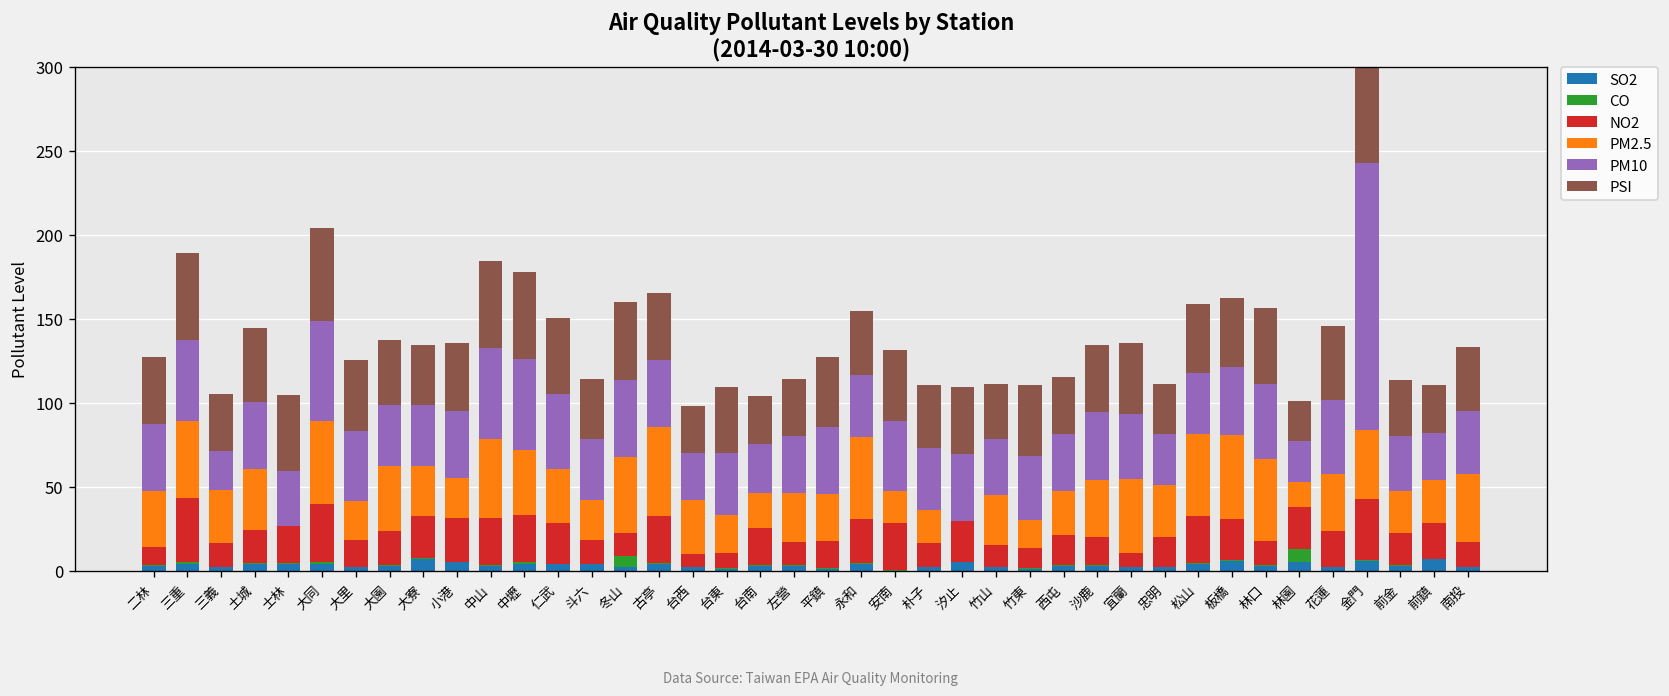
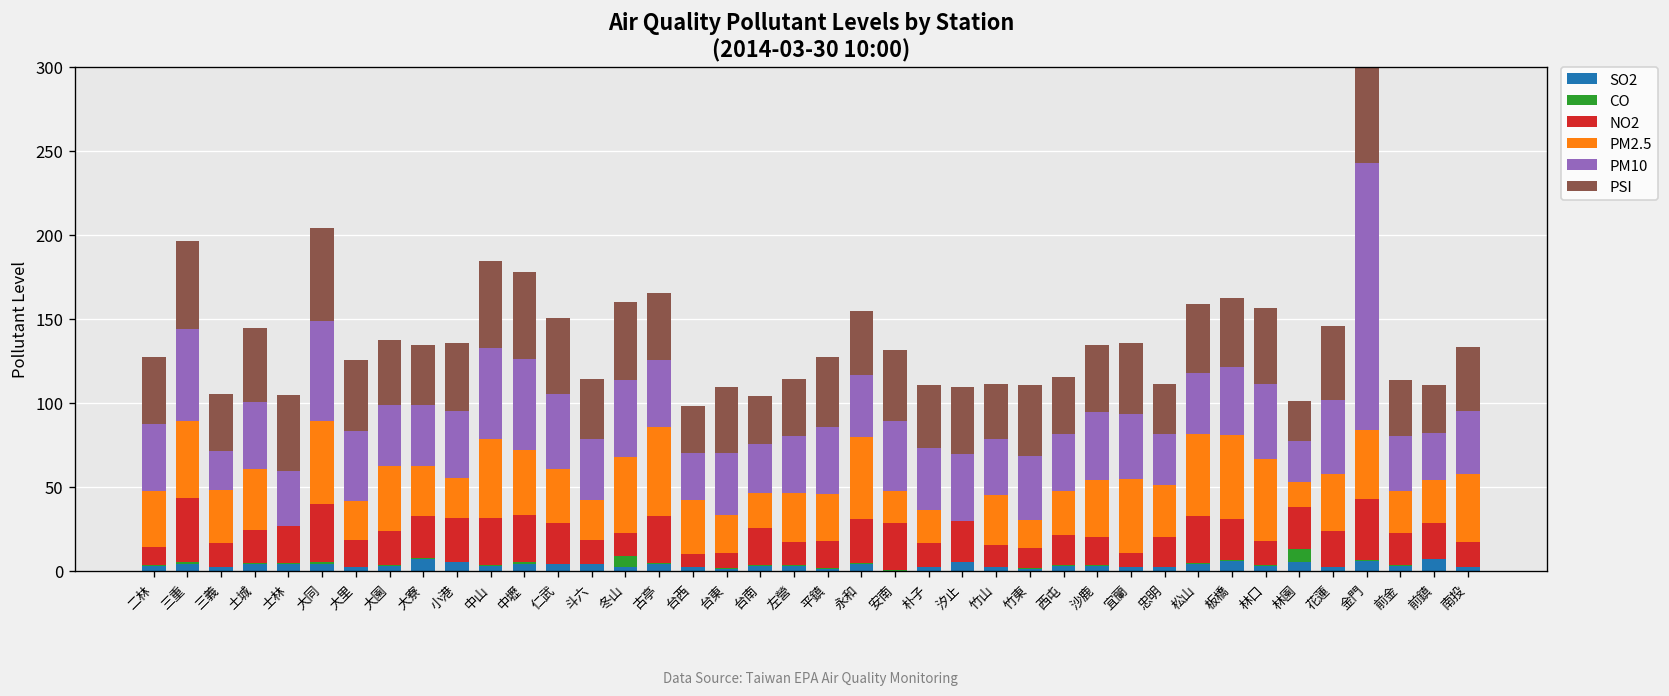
  {
    "SO2": {
      "二林": 3,
      "三重": 4,
      "三義": 2,
      "土城": 4,
      "士林": 4,
      "大同": 4,
      "大里": 2,
      "大園": 3,
      "大寮": 7,
      "小港": 5,
      "中山": 3,
      "中壢": 4,
      "仁武": 4,
      "斗六": 4,
      "冬山": 2,
      "古亭": 4,
      "台西": 2,
      "台南": 3,
      "左營": 3,
      "永和": 4,
      "安南": 0,
      "朴子": 2,
      "汐止": 5,
      "竹山": 2,
      "西屯": 3,
      "沙鹿": 3,
      "宜蘭": 2,
      "忠明": 2,
      "松山": 4,
      "板橋": 6,
      "林口": 3,
      "林園": 5,
      "花蓮": 2,
      "金門": 6,
      "前金": 3,
      "前鎮": 7,
      "南投": 2
    },
    "CO": {
      "冬山": 7,
      "林園": 8
    },
    "NO2": {
      "二林": 11,
      "三重": 38,
      "三義": 14,
      "土城": 20,
      "士林": 22,
      "大同": 35,
      "大里": 16,
      "大園": 20,
      "大寮": 25,
      "小港": 26,
      "中山": 28,
      "中壢": 28,
      "仁武": 24,
      "斗六": 14,
      "冬山": 14,
      "古亭": 28,
      "台西": 8,
      "台東": 9,
      "台南": 22,
      "左營": 14,
      "平鎮": 16,
      "永和": 26,
      "安南": 28,
      "朴子": 14,
      "汐止": 24,
      "竹山": 13,
      "竹東": 12,
      "西屯": 18,
      "沙鹿": 17,
      "宜蘭": 8,
      "忠明": 18,
      "松山": 28,
      "板橋": 24,
      "林口": 14,
      "林園": 25,
      "花蓮": 21,
      "金門": 36,
      "前金": 19,
      "前鎮": 21,
      "南投": 15
    },
    "PM2.5": {
      "二林": 33,
      "三重": 46,
      "三義": 32,
      "土城": 36,
      "士林": 0,
      "大同": 49,
      "大里": 23,
      "大園": 39,
      "大寮": 30,
      "小港": 24,
      "中山": 47,
      "中壢": 39,
      "仁武": 32,
      "斗六": 24,
      "冬山": 45,
      "古亭": 53,
      "台西": 32,
      "台東": 23,
      "台南": 21,
      "左營": 29,
      "平鎮": 28,
      "永和": 49,
      "安南": 19,
      "朴子": 20,
      "汐止": 0,
      "竹山": 30,
      "竹東": 17,
      "西屯": 26,
      "沙鹿": 34,
      "宜蘭": 44,
      "忠明": 31,
      "松山": 49,
      "板橋": 50,
      "林口": 49,
      "林園": 15,
      "花蓮": 34,
      "金門": 41,
      "前金": 25,
      "前鎮": 26,
      "南投": 40
    },
    "PM10": {
      "二林": 40,
-     "三重": 48,
+     "三重": 55,
      "三義": 23,
      "土城": 40,
      "士林": 33,
      "大同": 60,
      "大里": 42,
      "大園": 36,
      "大寮": 36,
      "小港": 40,
      "中山": 54,
      "中壢": 54,
      "仁武": 45,
      "斗六": 36,
      "冬山": 46,
      "古亭": 40,
      "台西": 28,
      "台東": 37,
      "台南": 29,
      "左營": 34,
      "平鎮": 40,
      "永和": 37,
      "安南": 42,
      "朴子": 37,
      "汐止": 40,
      "竹山": 33,
      "竹東": 38,
      "西屯": 34,
      "沙鹿": 40,
      "宜蘭": 39,
      "忠明": 30,
      "松山": 36,
      "板橋": 41,
      "林口": 45,
      "林園": 24,
      "花蓮": 44,
      "金門": 159,
      "前金": 33,
      "前鎮": 28,
      "南投": 38
    },
    "PSI": {
      "二林": 40,
      "三重": 52,
      "三義": 34,
      "土城": 44,
      "士林": 45,
      "大同": 55,
      "大里": 42,
      "大園": 39,
      "大寮": 36,
      "小港": 40,
      "中山": 52,
      "中壢": 52,
      "仁武": 45,
      "斗六": 36,
      "冬山": 46,
      "古亭": 40,
      "台西": 28,
      "台東": 39,
      "台南": 29,
      "左營": 34,
      "平鎮": 42,
      "永和": 38,
      "安南": 42,
      "朴子": 37,
      "汐止": 40,
      "竹山": 33,
      "竹東": 42,
      "西屯": 34,
      "沙鹿": 40,
      "宜蘭": 42,
      "忠明": 30,
      "松山": 41,
      "板橋": 41,
      "林口": 45,
      "林園": 24,
      "花蓮": 44,
      "前金": 33,
      "前鎮": 28,
      "南投": 38
    }
  }
